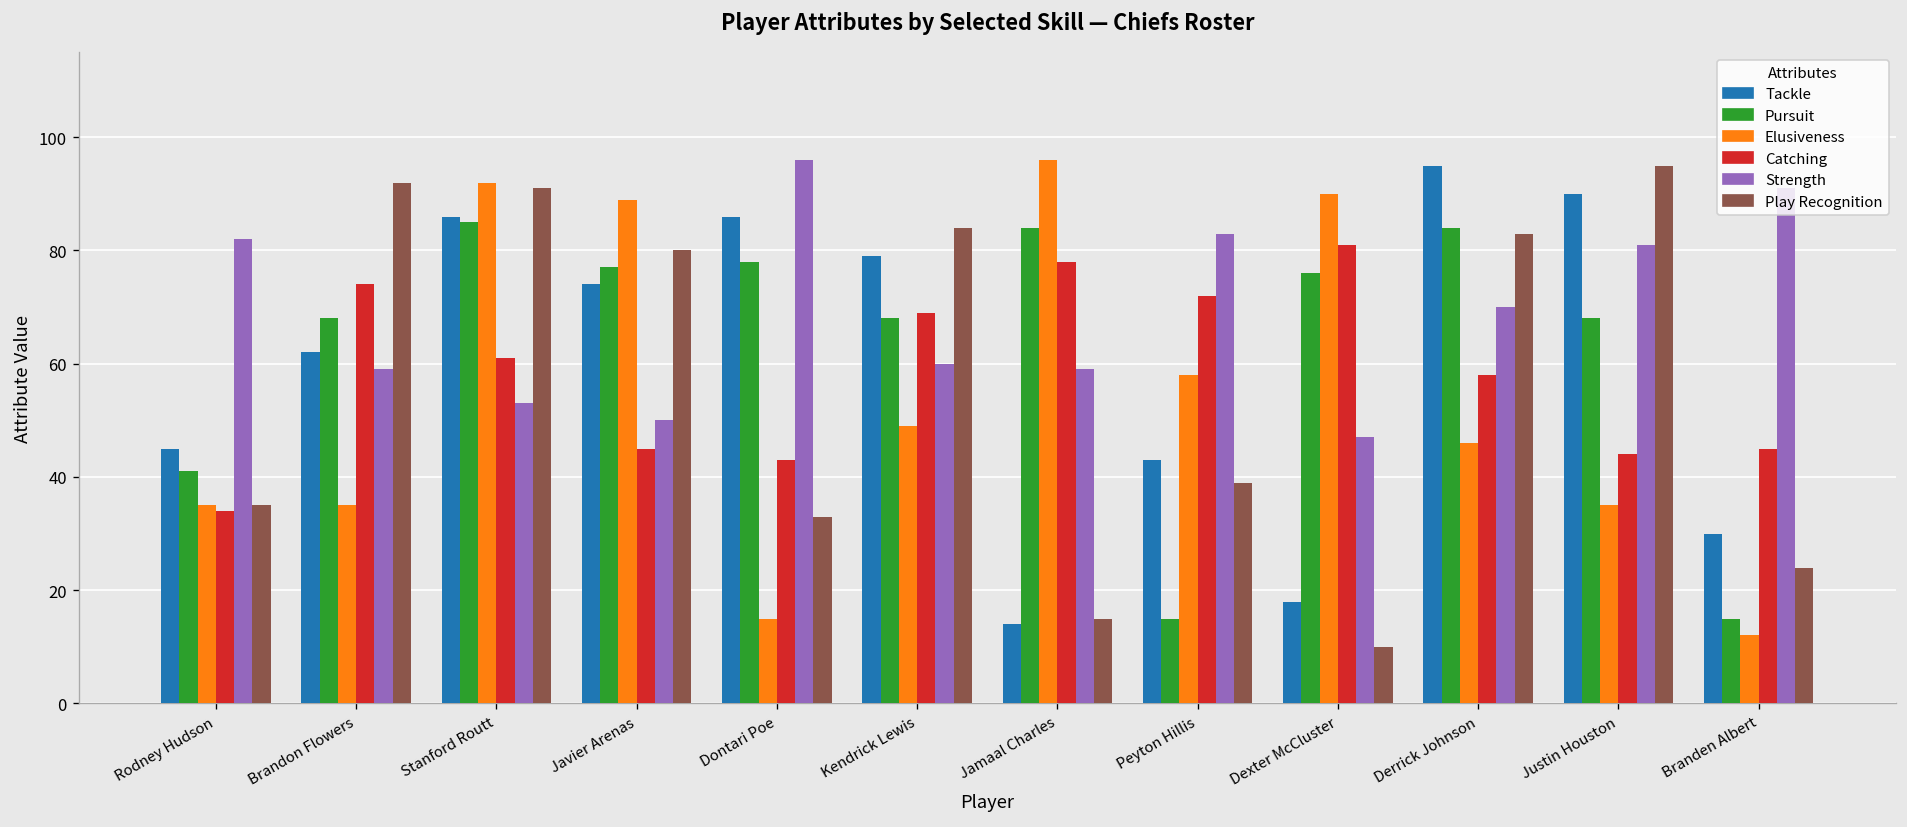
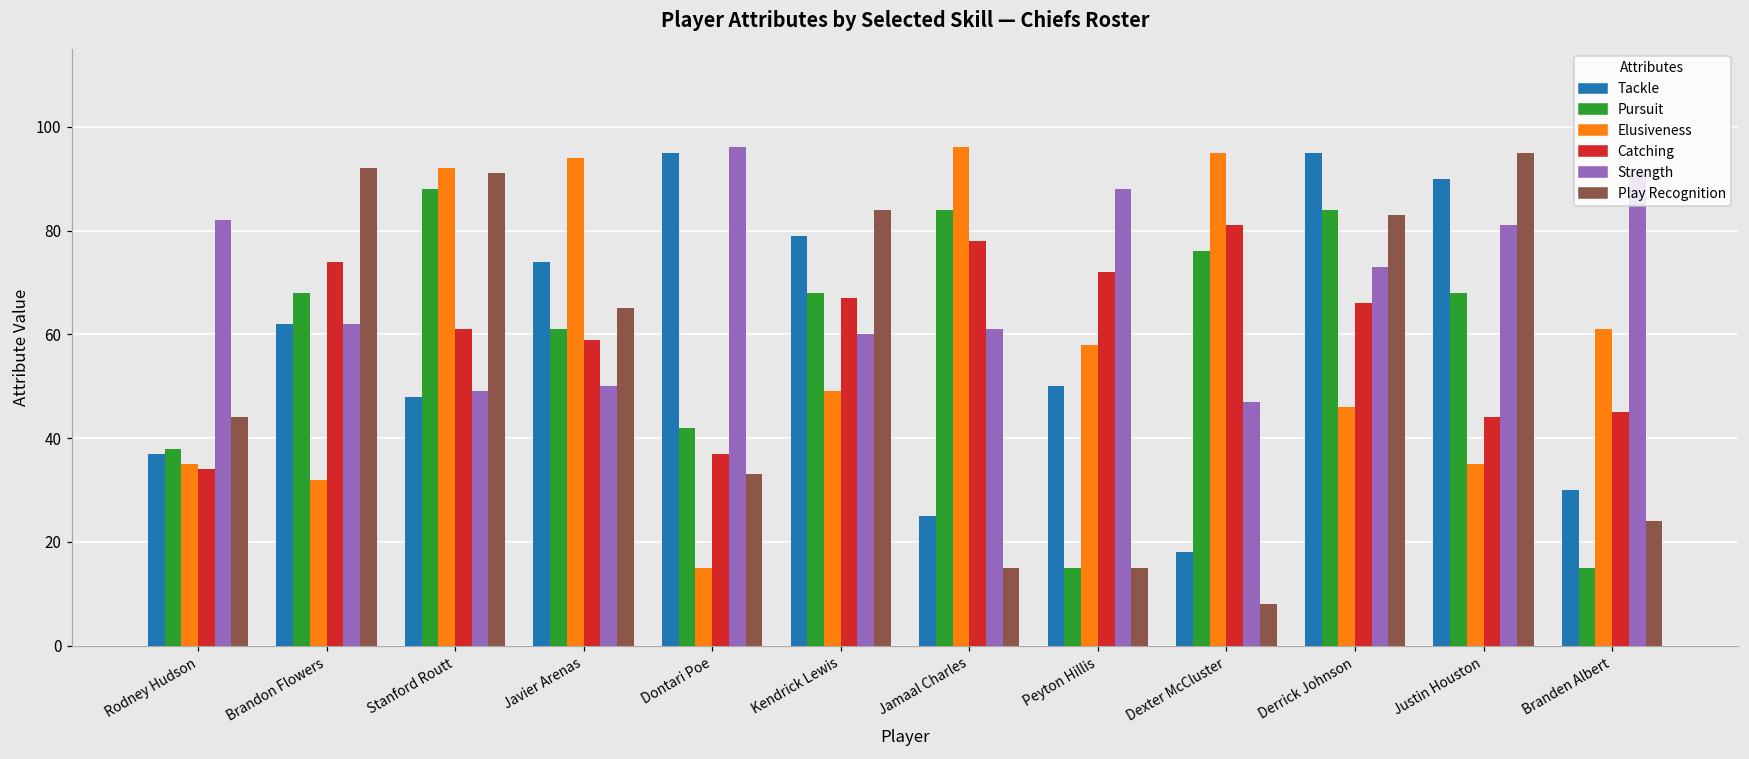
  {
    "Tackle": {
-     "Rodney Hudson": 45,
+     "Rodney Hudson": 37,
      "Brandon Flowers": 62,
-     "Stanford Routt": 86,
+     "Stanford Routt": 48,
      "Javier Arenas": 74,
-     "Dontari Poe": 86,
+     "Dontari Poe": 95,
      "Kendrick Lewis": 79,
-     "Jamaal Charles": 14,
-     "Peyton Hillis": 43,
+     "Jamaal Charles": 25,
+     "Peyton Hillis": 50,
      "Dexter McCluster": 18,
      "Derrick Johnson": 95,
      "Justin Houston": 90,
      "Branden Albert": 30
    },
    "Pursuit": {
-     "Rodney Hudson": 41,
+     "Rodney Hudson": 38,
      "Brandon Flowers": 68,
-     "Stanford Routt": 85,
-     "Javier Arenas": 77,
-     "Dontari Poe": 78,
+     "Stanford Routt": 88,
+     "Javier Arenas": 61,
+     "Dontari Poe": 42,
      "Kendrick Lewis": 68,
      "Jamaal Charles": 84,
      "Peyton Hillis": 15,
      "Dexter McCluster": 76,
      "Derrick Johnson": 84,
      "Justin Houston": 68,
      "Branden Albert": 15
    },
    "Elusiveness": {
      "Rodney Hudson": 35,
-     "Brandon Flowers": 35,
+     "Brandon Flowers": 32,
      "Stanford Routt": 92,
-     "Javier Arenas": 89,
+     "Javier Arenas": 94,
      "Dontari Poe": 15,
      "Kendrick Lewis": 49,
      "Jamaal Charles": 96,
      "Peyton Hillis": 58,
-     "Dexter McCluster": 90,
+     "Dexter McCluster": 95,
      "Derrick Johnson": 46,
      "Justin Houston": 35,
-     "Branden Albert": 12
+     "Branden Albert": 61
    },
    "Catching": {
      "Rodney Hudson": 34,
      "Brandon Flowers": 74,
      "Stanford Routt": 61,
-     "Javier Arenas": 45,
-     "Dontari Poe": 43,
-     "Kendrick Lewis": 69,
+     "Javier Arenas": 59,
+     "Dontari Poe": 37,
+     "Kendrick Lewis": 67,
      "Jamaal Charles": 78,
      "Peyton Hillis": 72,
      "Dexter McCluster": 81,
-     "Derrick Johnson": 58,
+     "Derrick Johnson": 66,
      "Justin Houston": 44,
      "Branden Albert": 45
    },
    "Strength": {
      "Rodney Hudson": 82,
-     "Brandon Flowers": 59,
-     "Stanford Routt": 53,
+     "Brandon Flowers": 62,
+     "Stanford Routt": 49,
      "Javier Arenas": 50,
      "Dontari Poe": 96,
      "Kendrick Lewis": 60,
-     "Jamaal Charles": 59,
-     "Peyton Hillis": 83,
+     "Jamaal Charles": 61,
+     "Peyton Hillis": 88,
      "Dexter McCluster": 47,
-     "Derrick Johnson": 70,
+     "Derrick Johnson": 73,
      "Justin Houston": 81
    },
    "Play Recognition": {
-     "Rodney Hudson": 35,
+     "Rodney Hudson": 44,
      "Brandon Flowers": 92,
      "Stanford Routt": 91,
-     "Javier Arenas": 80,
+     "Javier Arenas": 65,
      "Dontari Poe": 33,
      "Kendrick Lewis": 84,
      "Jamaal Charles": 15,
-     "Peyton Hillis": 39,
-     "Dexter McCluster": 10,
+     "Peyton Hillis": 15,
+     "Dexter McCluster": 8,
      "Derrick Johnson": 83,
      "Justin Houston": 95,
      "Branden Albert": 24
    }
  }
